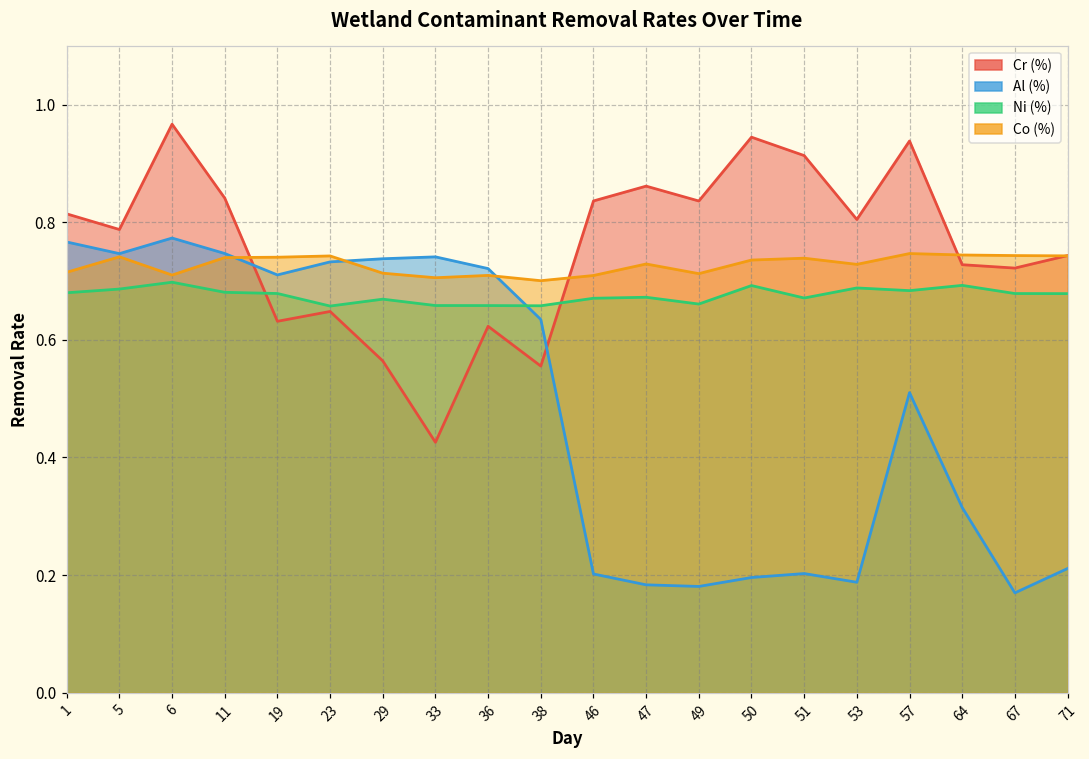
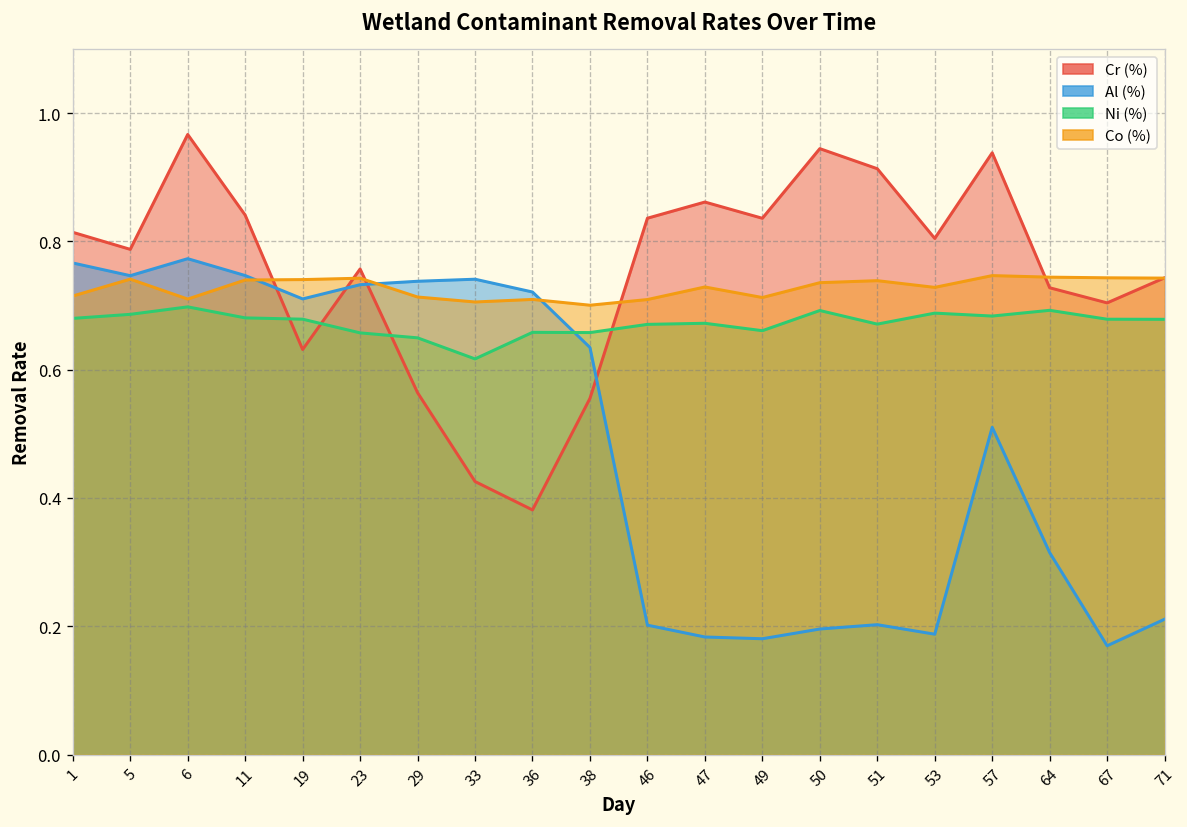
  {
    "Cr (%)": {
      "1": 0.81,
      "5": 0.79,
      "6": 0.97,
      "11": 0.84,
      "19": 0.63,
-     "23": 0.65,
+     "23": 0.76,
      "29": 0.56,
      "33": 0.43,
-     "36": 0.62,
+     "36": 0.38,
      "38": 0.56,
      "46": 0.84,
      "47": 0.86,
      "49": 0.84,
      "50": 0.94,
      "51": 0.91,
      "53": 0.80,
      "57": 0.94,
      "64": 0.73,
-     "67": 0.72
+     "67": 0.70
    },
    "Al (%)": {
      "1": 0.77,
      "5": 0.75,
      "6": 0.77,
      "11": 0.75,
      "19": 0.71,
      "23": 0.73,
      "29": 0.74,
      "33": 0.74,
      "36": 0.72,
      "38": 0.63,
      "46": 0.20,
      "47": 0.18,
      "49": 0.18,
      "50": 0.20,
      "51": 0.20,
      "53": 0.19,
      "57": 0.51,
      "64": 0.31,
      "67": 0.17,
      "71": 0.21
    },
    "Ni (%)": {
      "1": 0.68,
      "5": 0.69,
      "6": 0.70,
      "11": 0.68,
      "19": 0.68,
      "23": 0.66,
-     "29": 0.67,
-     "33": 0.66,
+     "29": 0.65,
+     "33": 0.62,
      "36": 0.66,
      "38": 0.66,
      "46": 0.67,
      "47": 0.67,
      "49": 0.66,
      "50": 0.69,
      "51": 0.67,
      "53": 0.69,
      "57": 0.68,
      "64": 0.69,
      "67": 0.68,
      "71": 0.68
    },
    "Co (%)": {
      "1": 0.71,
      "5": 0.74,
      "6": 0.71,
      "11": 0.74,
      "19": 0.74,
      "23": 0.74,
      "29": 0.71,
      "33": 0.71,
      "36": 0.71,
      "38": 0.70,
      "46": 0.71,
      "47": 0.73,
      "49": 0.71,
      "50": 0.74,
      "51": 0.74,
      "53": 0.73,
      "57": 0.75,
      "64": 0.74,
      "67": 0.74
    }
  }
